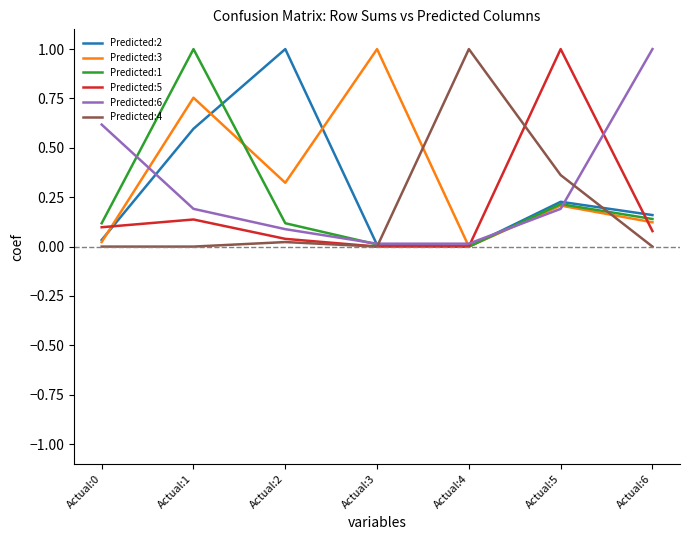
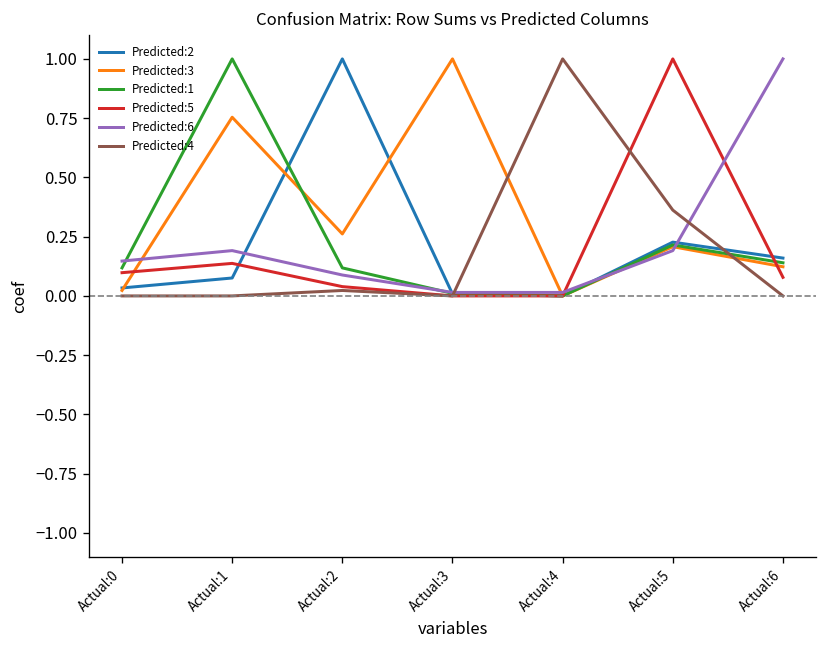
  {
    "Predicted:2": {
-     "Actual:1": 0.60,
+     "Actual:1": 0.08,
      "Actual:2": 1.00,
      "Actual:6": 0.16
    },
    "Predicted:3": {
      "Actual:1": 0.75,
-     "Actual:2": 0.32,
+     "Actual:2": 0.26,
      "Actual:3": 1.00,
      "Actual:6": 0.12
    },
    "Predicted:1": {
      "Actual:0": 0.12,
      "Actual:1": 1.00,
      "Actual:2": 0.12,
      "Actual:6": 0.14
    },
    "Predicted:5": {
      "Actual:0": 0.10,
      "Actual:1": 0.14,
      "Actual:2": 0.04,
      "Actual:5": 1.00,
      "Actual:6": 0.08
    },
    "Predicted:6": {
-     "Actual:0": 0.62,
+     "Actual:0": 0.15,
      "Actual:1": 0.19,
      "Actual:2": 0.09,
      "Actual:4": 0.01,
      "Actual:5": 0.19,
      "Actual:6": 1.00
    },
    "Predicted:4": {
      "Actual:0": 0.00,
      "Actual:1": 0.00,
      "Actual:2": 0.02,
      "Actual:4": 1.00,
      "Actual:5": 0.36,
      "Actual:6": 0.00
    }
  }
